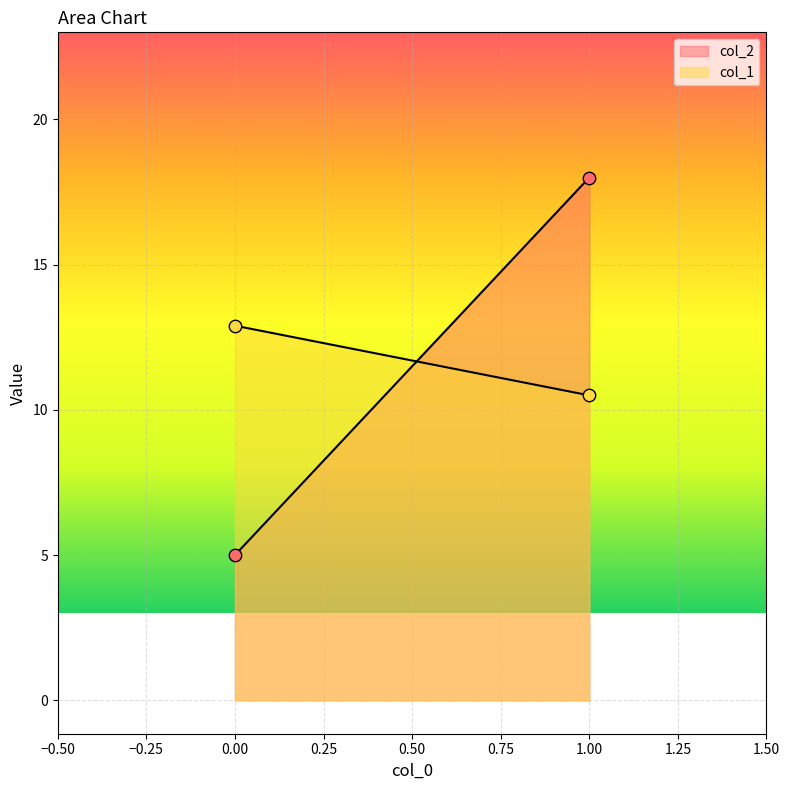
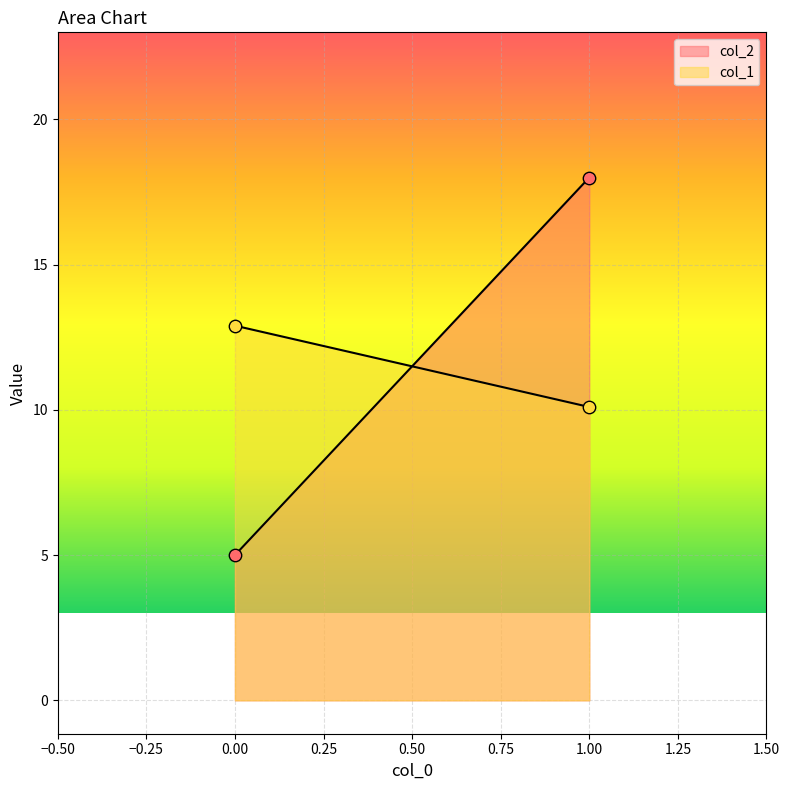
  {
    "col_2": {
      "0.00": 5.0,
      "1.00": 18.0
    },
    "col_1": {
      "0.00": 12.9,
-     "1.00": 10.5
+     "1.00": 10.1
    }
  }
